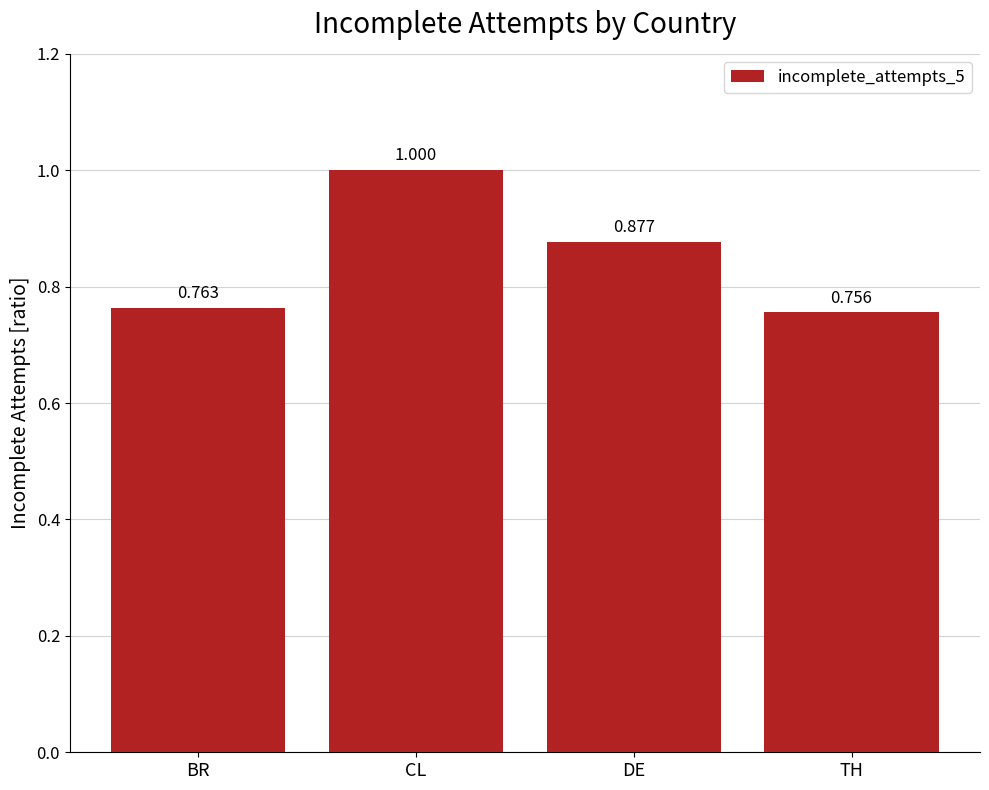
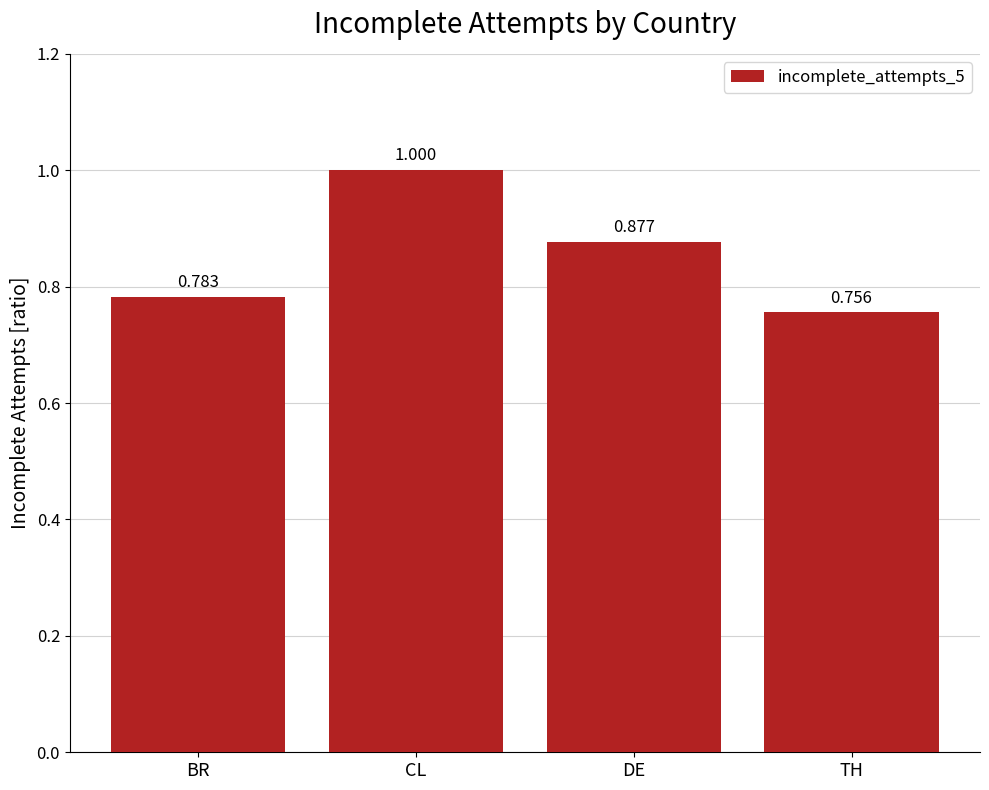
  {
-   "BR": 0.763,
+   "BR": 0.783,
    "CL": 1.000,
    "DE": 0.877,
    "TH": 0.756
  }
